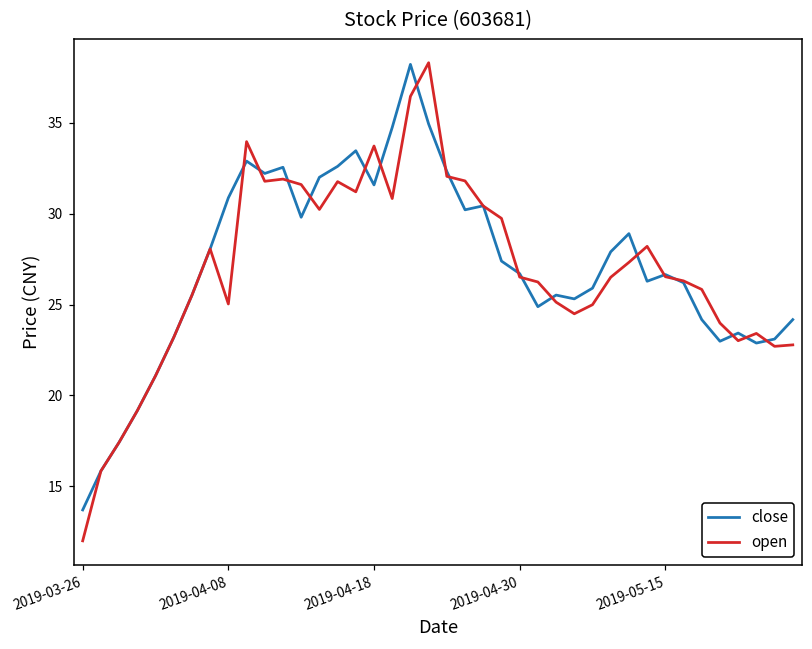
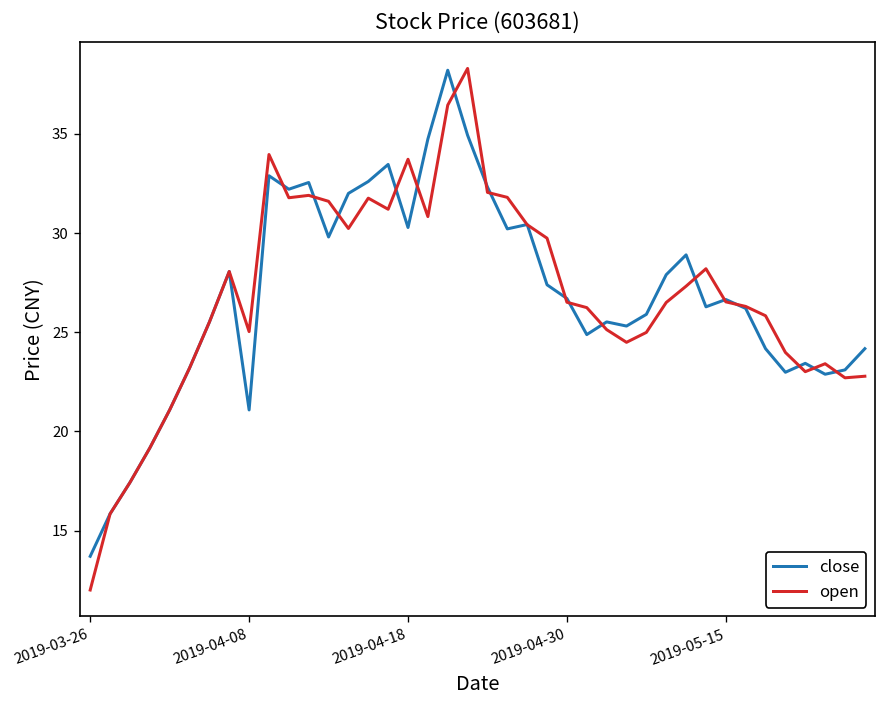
  {
    "close": {
      "2019-03-26": 13.7,
-     "2019-04-08": 30.9,
-     "2019-04-18": 31.6,
+     "2019-04-08": 21.1,
+     "2019-04-18": 30.3,
      "2019-04-30": 26.7
    },
    "open": {
      "2019-03-26": 12.0,
      "2019-04-08": 25.0,
      "2019-04-18": 33.7,
      "2019-04-30": 26.5
    }
  }
